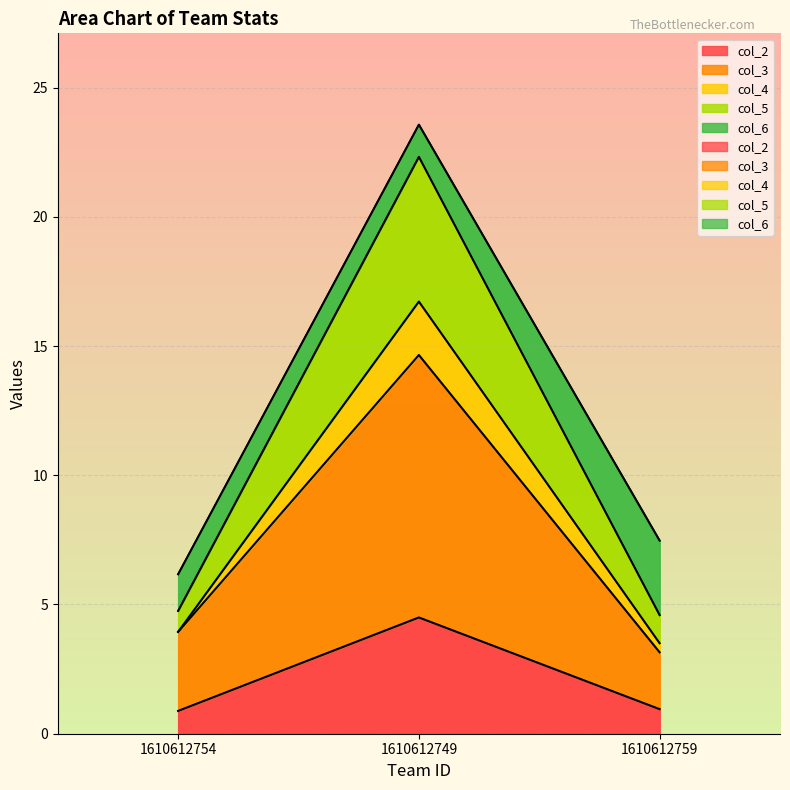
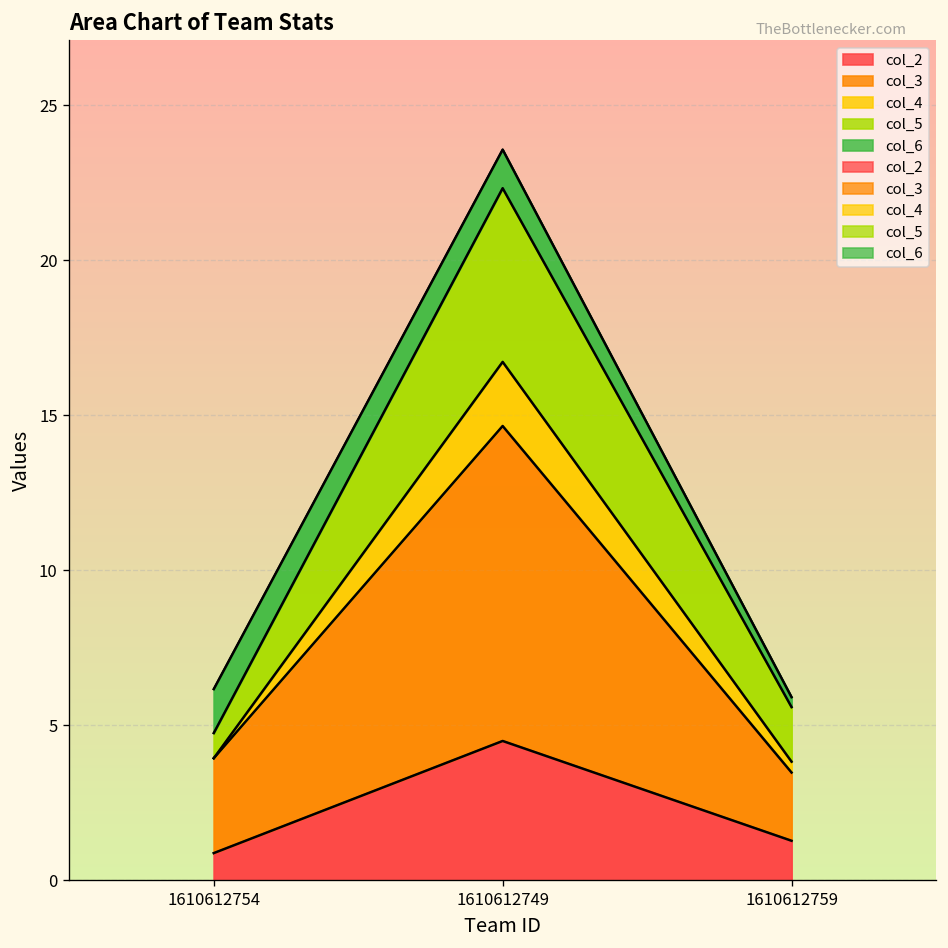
  {
    "col_2": {
      "1610612754": 0.9,
      "1610612749": 4.5,
-     "1610612759": 1.0
+     "1610612759": 1.3
    },
    "col_3": {
      "1610612749": 10.2,
      "1610612759": 2.2
    },
    "col_4": {
      "1610612749": 2.1,
      "1610612759": 0.4
    },
    "col_5": {
      "1610612754": 0.8,
      "1610612749": 5.6,
-     "1610612759": 1.1
+     "1610612759": 1.8
    },
    "col_6": {
      "1610612754": 1.4,
      "1610612749": 1.2,
-     "1610612759": 2.9
+     "1610612759": 0.3
    }
  }
